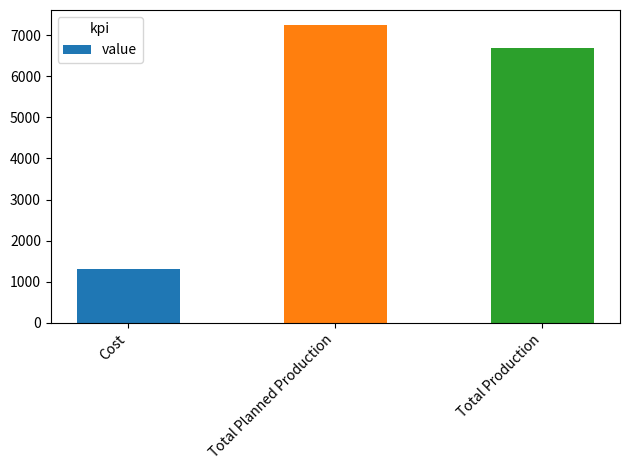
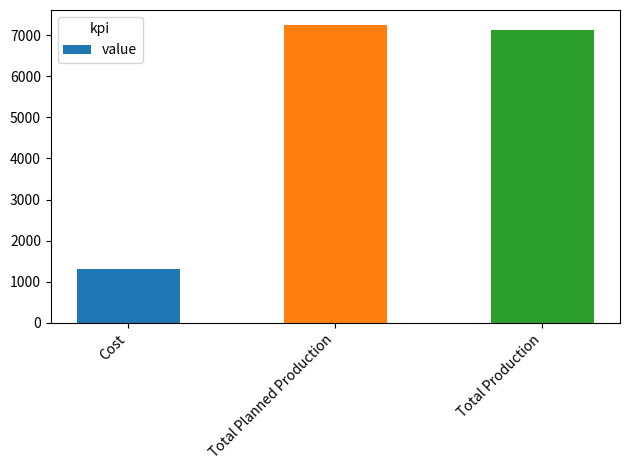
  {
    "Cost": 1300,
    "Total Planned Production": 7300,
-   "Total Production": 6700
+   "Total Production": 7100
  }
